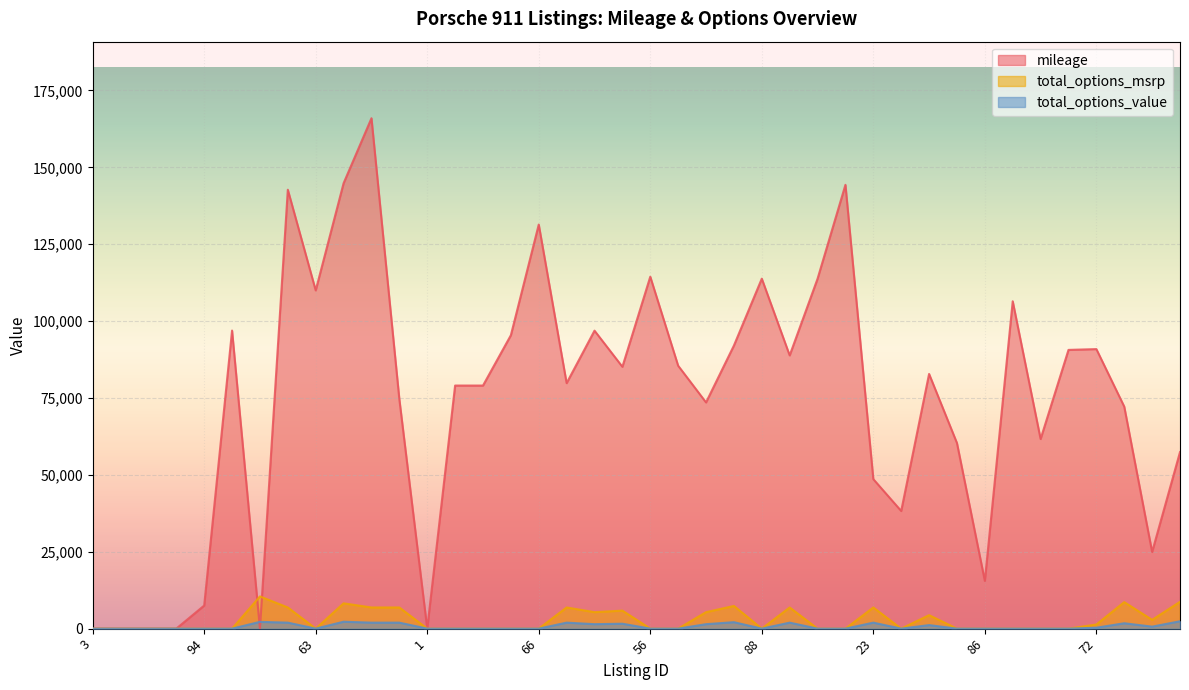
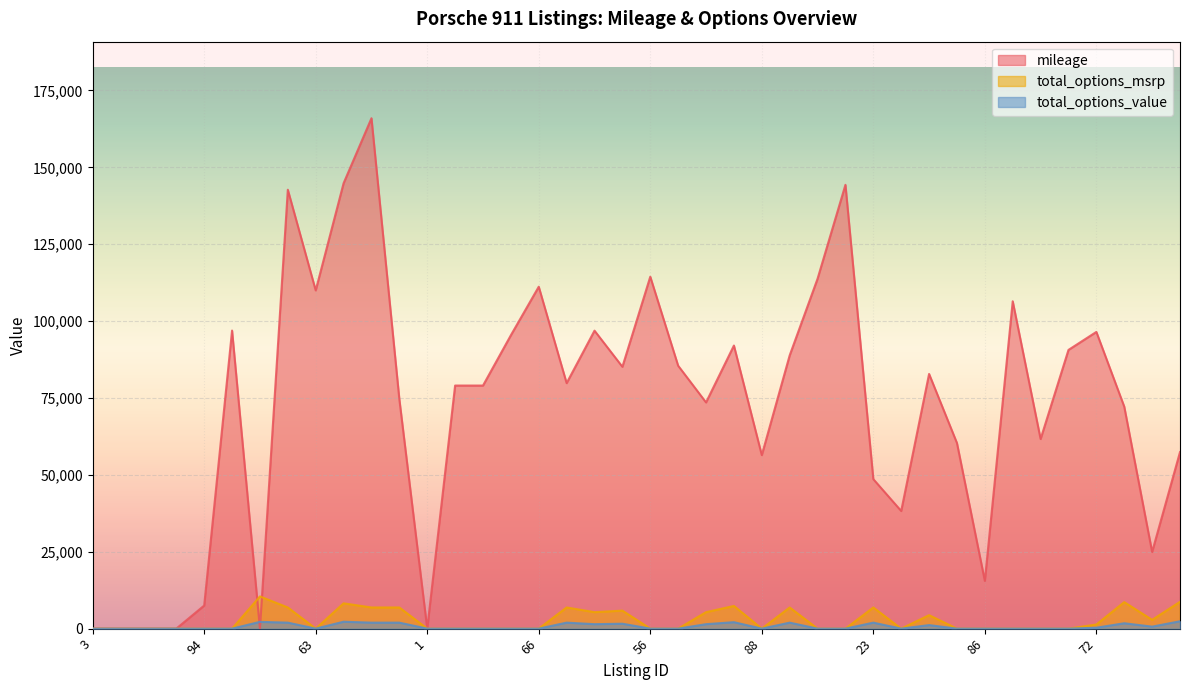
  {
    "mileage": {
      "94": "8,000",
      "63": "110,000",
-     "66": "131,000",
+     "66": "111,000",
      "56": "114,000",
-     "88": "114,000",
+     "88": "56,000",
      "86": "16,000",
-     "72": "91,000"
+     "72": "96,000"
    },
    "total_options_msrp": {
      "72": "1,000"
    },
    "total_options_value": {
      "72": "0"
    }
  }
